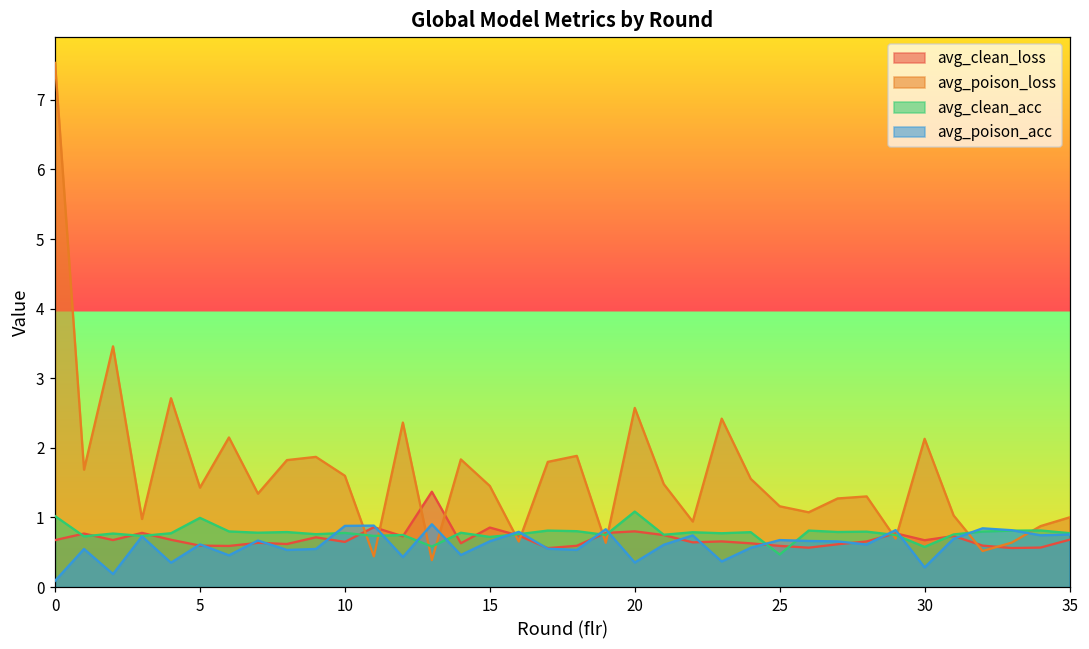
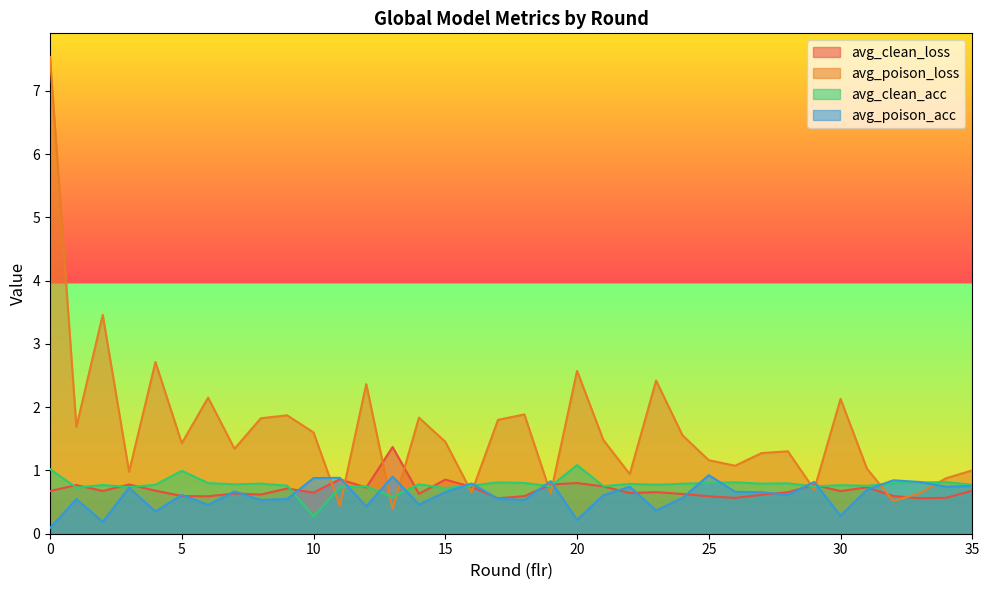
  {
    "avg_clean_acc": {
      "0": 1.0,
      "5": 1.0,
-     "10": 0.8,
+     "10": 0.3,
      "15": 0.7,
      "20": 1.1,
-     "25": 0.5,
-     "30": 0.6
+     "25": 0.8,
+     "30": 0.8
    },
    "avg_poison_acc": {
      "0": 0.1,
      "10": 0.9,
      "15": 0.7,
-     "20": 0.4,
-     "25": 0.7,
+     "20": 0.2,
+     "25": 0.9,
      "30": 0.3
    }
  }
